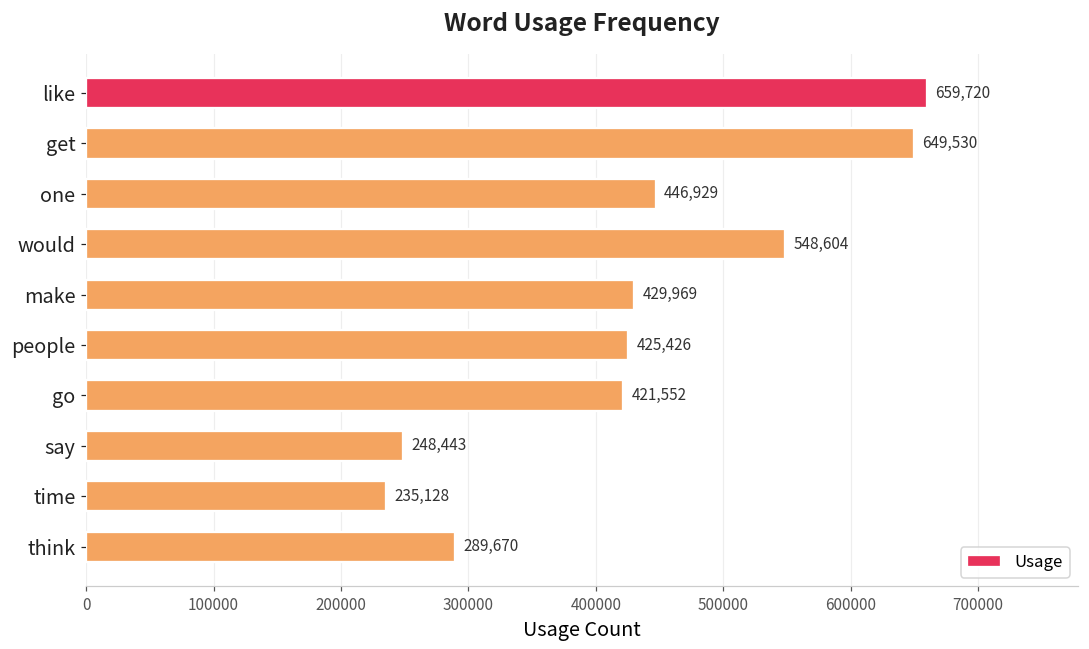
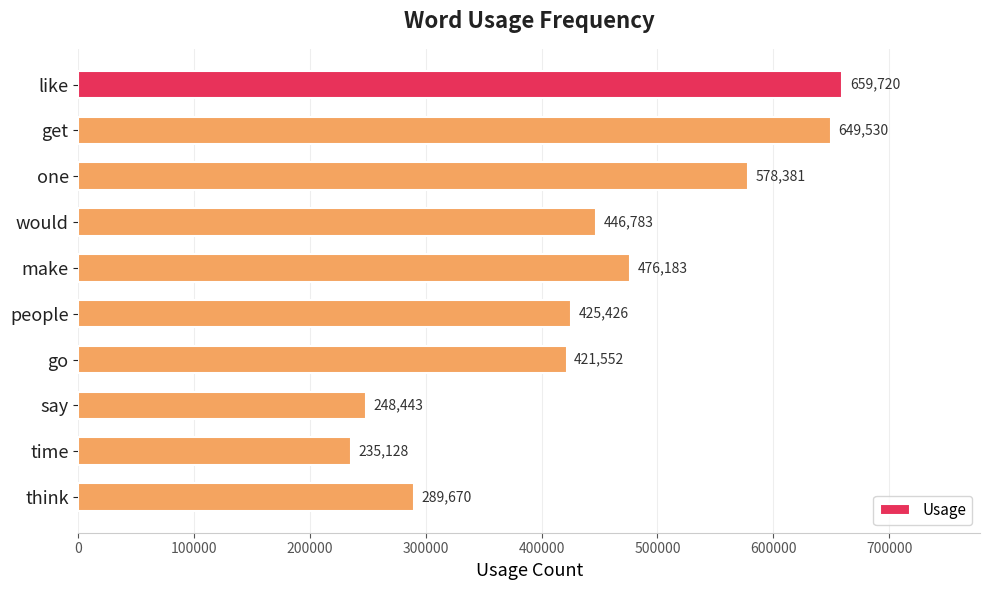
  {
    "like": "659,720",
    "get": "649,530",
-   "one": "446,929",
-   "would": "548,604",
-   "make": "429,969",
+   "one": "578,381",
+   "would": "446,783",
+   "make": "476,183",
    "people": "425,426",
    "go": "421,552",
    "say": "248,443",
    "time": "235,128",
    "think": "289,670"
  }
